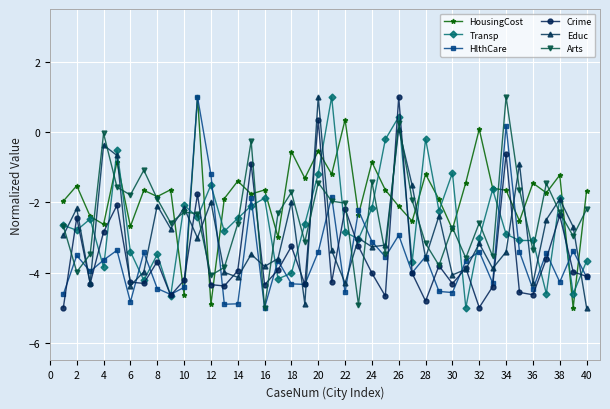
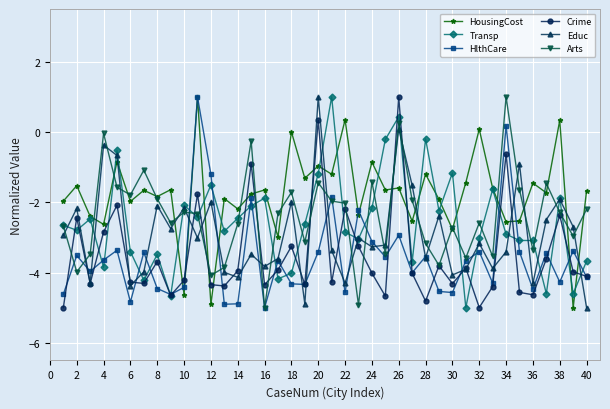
  {
    "HousingCost": {
      "2": -1.5,
      "4": -2.6,
-     "6": -2.7,
+     "6": -2.0,
      "10": -4.6,
      "12": -4.9,
-     "14": -1.4,
+     "14": -2.2,
      "16": -1.6,
-     "18": -0.6,
-     "20": -0.5,
+     "18": 0.0,
+     "20": -1.0,
      "22": 0.3,
      "24": -0.9,
-     "26": -2.1,
+     "26": -1.6,
      "28": -1.2,
      "32": 0.1,
-     "34": -1.7,
+     "34": -2.6,
      "36": -1.5,
-     "38": -1.2,
+     "38": 0.3,
      "40": -1.7
    }
  }
